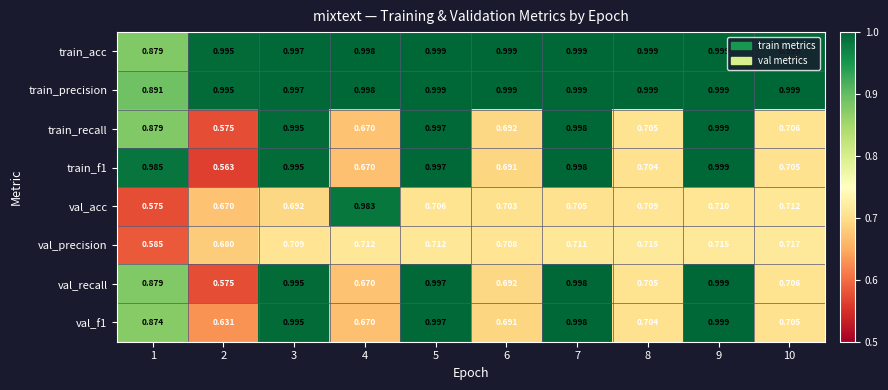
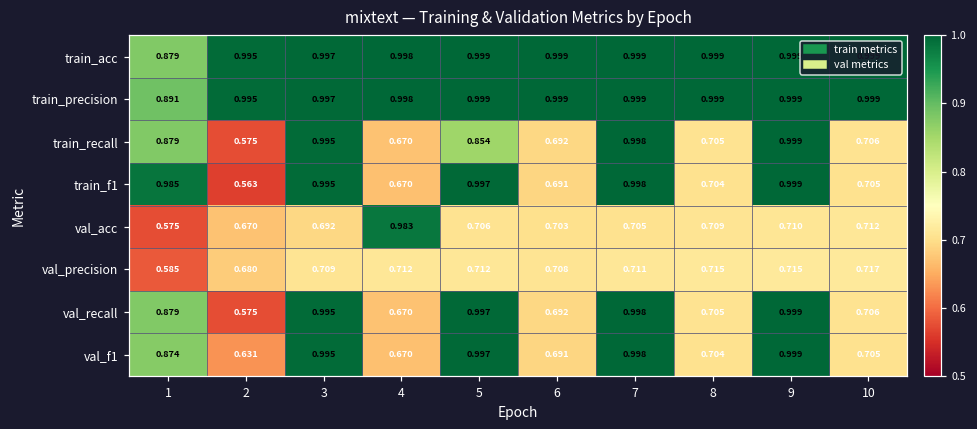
  {
    "train_acc": {
      "1": 0.879,
      "2": 0.995,
      "3": 0.997,
      "4": 0.998,
      "5": 0.999,
      "6": 0.999,
      "7": 0.999,
      "8": 0.999
    },
    "train_precision": {
      "1": 0.891,
      "2": 0.995,
      "3": 0.997,
      "4": 0.998,
      "5": 0.999,
      "6": 0.999,
      "7": 0.999,
      "8": 0.999,
      "9": 0.999,
      "10": 0.999
    },
    "train_recall": {
      "1": 0.879,
      "2": 0.575,
      "3": 0.995,
      "4": 0.670,
-     "5": 0.997,
+     "5": 0.854,
      "6": 0.692,
      "7": 0.998,
      "8": 0.705,
      "9": 0.999,
      "10": 0.706
    },
    "train_f1": {
      "1": 0.985,
      "2": 0.563,
      "3": 0.995,
      "4": 0.670,
      "5": 0.997,
      "6": 0.691,
      "7": 0.998,
      "8": 0.704,
      "9": 0.999,
      "10": 0.705
    },
    "val_acc": {
      "1": 0.575,
      "2": 0.670,
      "3": 0.692,
      "4": 0.983,
      "5": 0.706,
      "6": 0.703,
      "7": 0.705,
      "8": 0.709,
      "9": 0.710,
      "10": 0.712
    },
    "val_precision": {
      "1": 0.585,
      "2": 0.680,
      "3": 0.709,
      "4": 0.712,
      "5": 0.712,
      "6": 0.708,
      "7": 0.711,
      "8": 0.715,
      "9": 0.715,
      "10": 0.717
    },
    "val_recall": {
      "1": 0.879,
      "2": 0.575,
      "3": 0.995,
      "4": 0.670,
      "5": 0.997,
      "6": 0.692,
      "7": 0.998,
      "8": 0.705,
      "9": 0.999,
      "10": 0.706
    },
    "val_f1": {
      "1": 0.874,
      "2": 0.631,
      "3": 0.995,
      "4": 0.670,
      "5": 0.997,
      "6": 0.691,
      "7": 0.998,
      "8": 0.704,
      "9": 0.999,
      "10": 0.705
    }
  }
